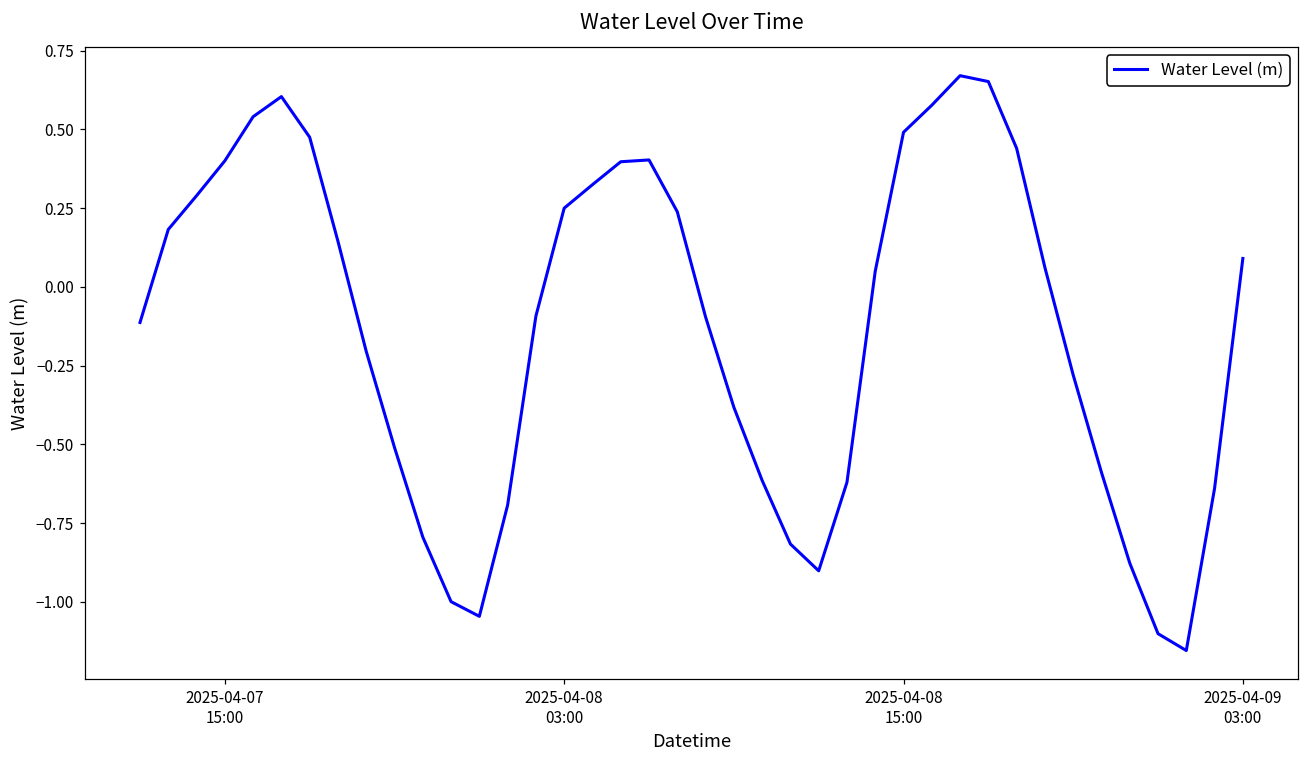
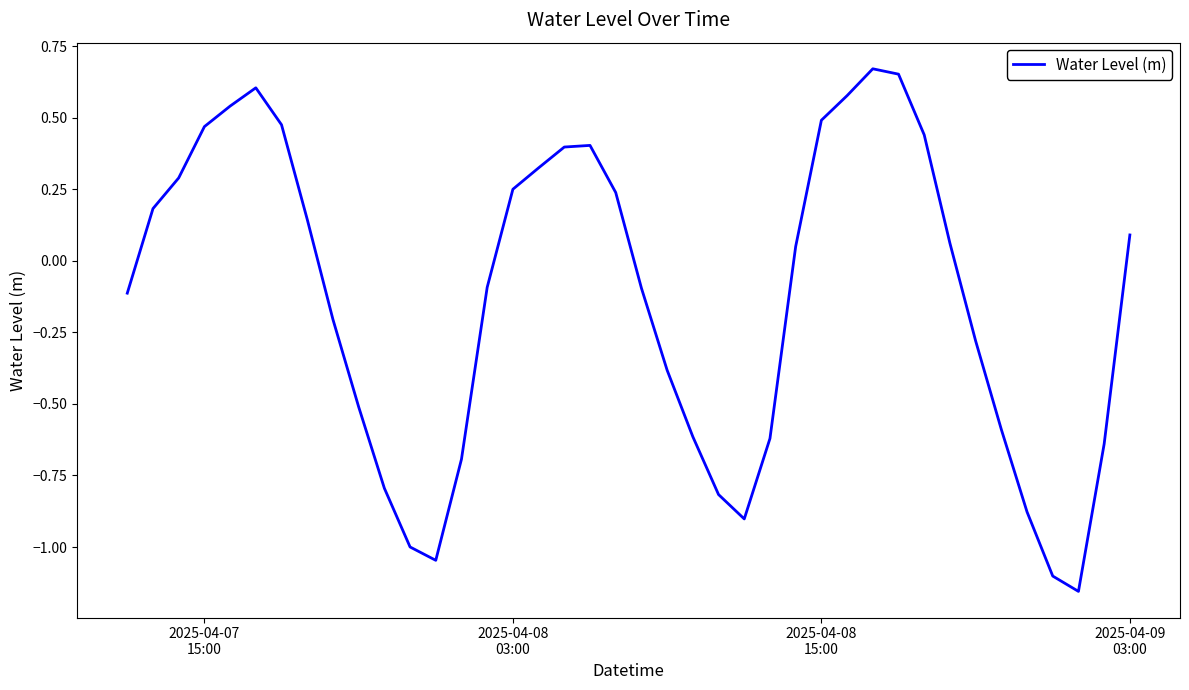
  {
-   "2025-04-07 15:00": 0.40,
+   "2025-04-07 15:00": 0.47,
    "2025-04-08 03:00": 0.25,
    "2025-04-08 15:00": 0.49,
    "2025-04-09 03:00": 0.09
  }
